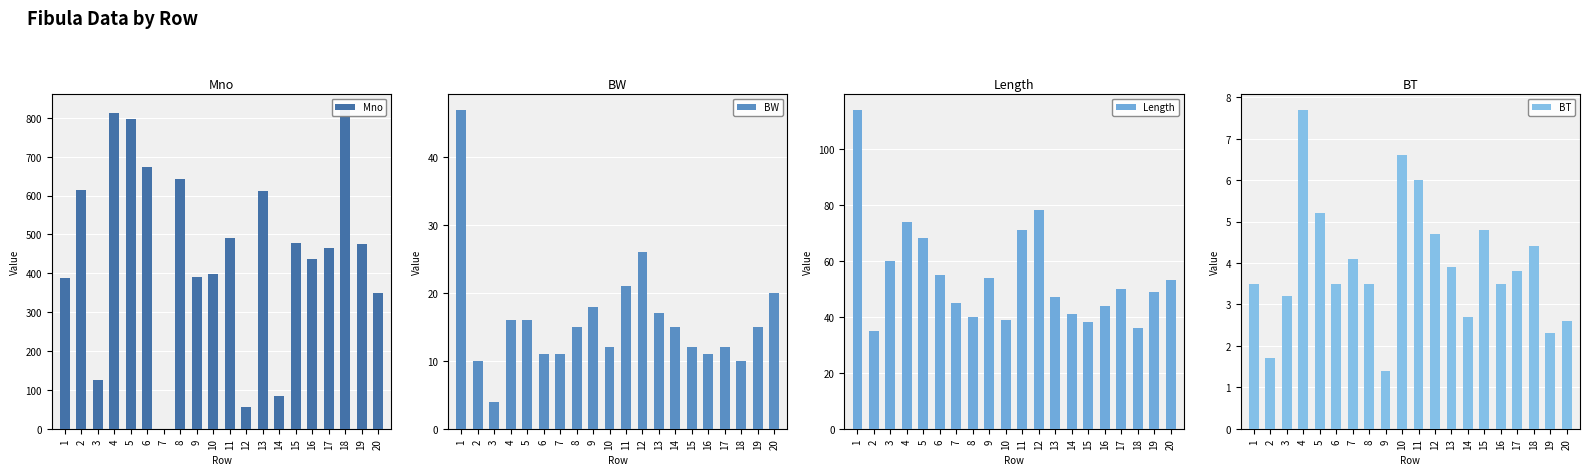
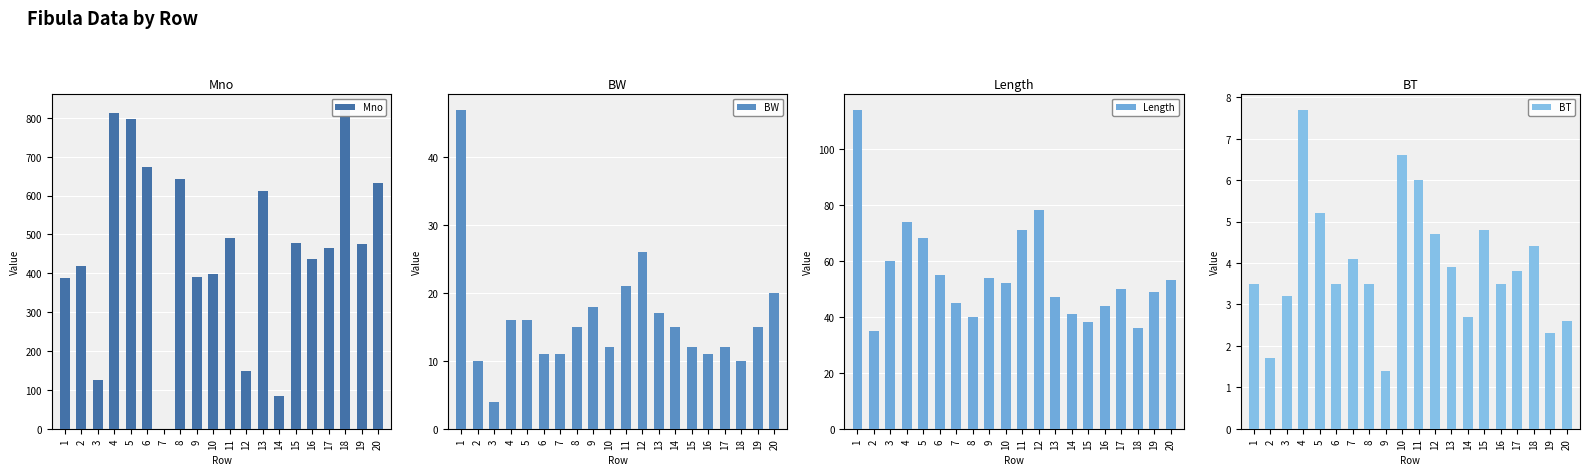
  {
    "Mno": {
      "1": 390,
-     "2": 620,
+     "2": 420,
      "3": 130,
      "4": 810,
      "5": 800,
      "6": 670,
      "7": 0,
      "8": 640,
      "9": 390,
      "10": 400,
      "11": 490,
-     "12": 60,
+     "12": 150,
      "13": 610,
      "14": 90,
      "15": 480,
      "16": 440,
      "17": 460,
      "19": 470,
-     "20": 350
+     "20": 630
    },
    "BW": {
      "1": 47,
      "2": 10,
      "3": 4,
      "4": 16,
      "5": 16,
      "6": 11,
      "7": 11,
      "8": 15,
      "9": 18,
      "10": 12,
      "11": 21,
      "12": 26,
      "13": 17,
      "14": 15,
      "15": 12,
      "16": 11,
      "17": 12,
      "18": 10,
      "19": 15,
      "20": 20
    },
    "Length": {
      "1": 114,
      "2": 35,
      "3": 60,
      "4": 74,
      "5": 68,
      "6": 55,
      "7": 45,
      "8": 40,
      "9": 54,
-     "10": 39,
+     "10": 52,
      "11": 71,
      "12": 78,
      "13": 47,
      "14": 41,
      "15": 38,
      "16": 44,
      "17": 50,
      "18": 36,
      "19": 49,
      "20": 53
    },
    "BT": {
      "1": 3.5,
      "2": 1.7,
      "3": 3.2,
      "4": 7.7,
      "5": 5.2,
      "6": 3.5,
      "7": 4.1,
      "8": 3.5,
      "9": 1.4,
      "10": 6.6,
      "11": 6.0,
      "12": 4.7,
      "13": 3.9,
      "14": 2.7,
      "15": 4.8,
      "16": 3.5,
      "17": 3.8,
      "18": 4.4,
      "19": 2.3,
      "20": 2.6
    }
  }
